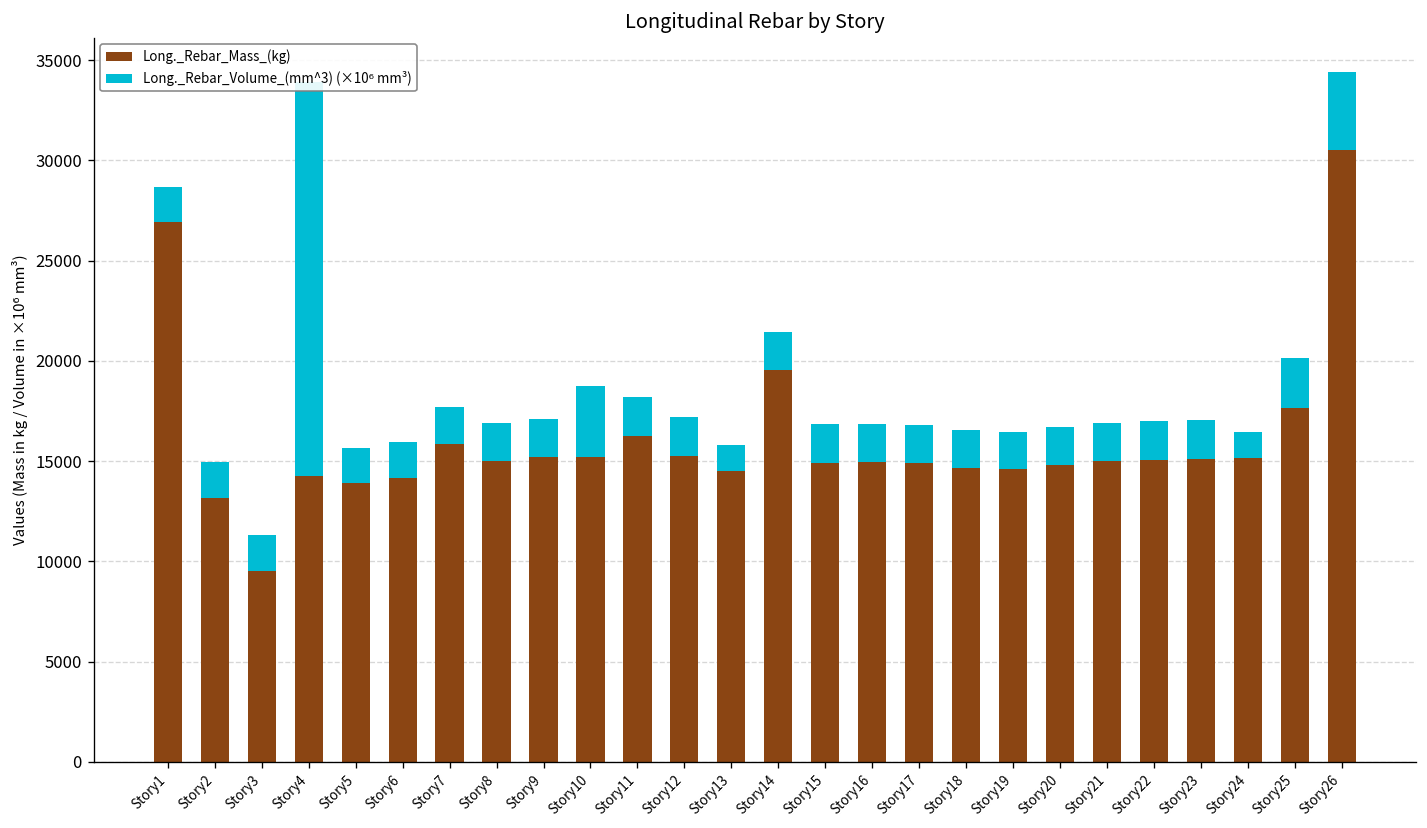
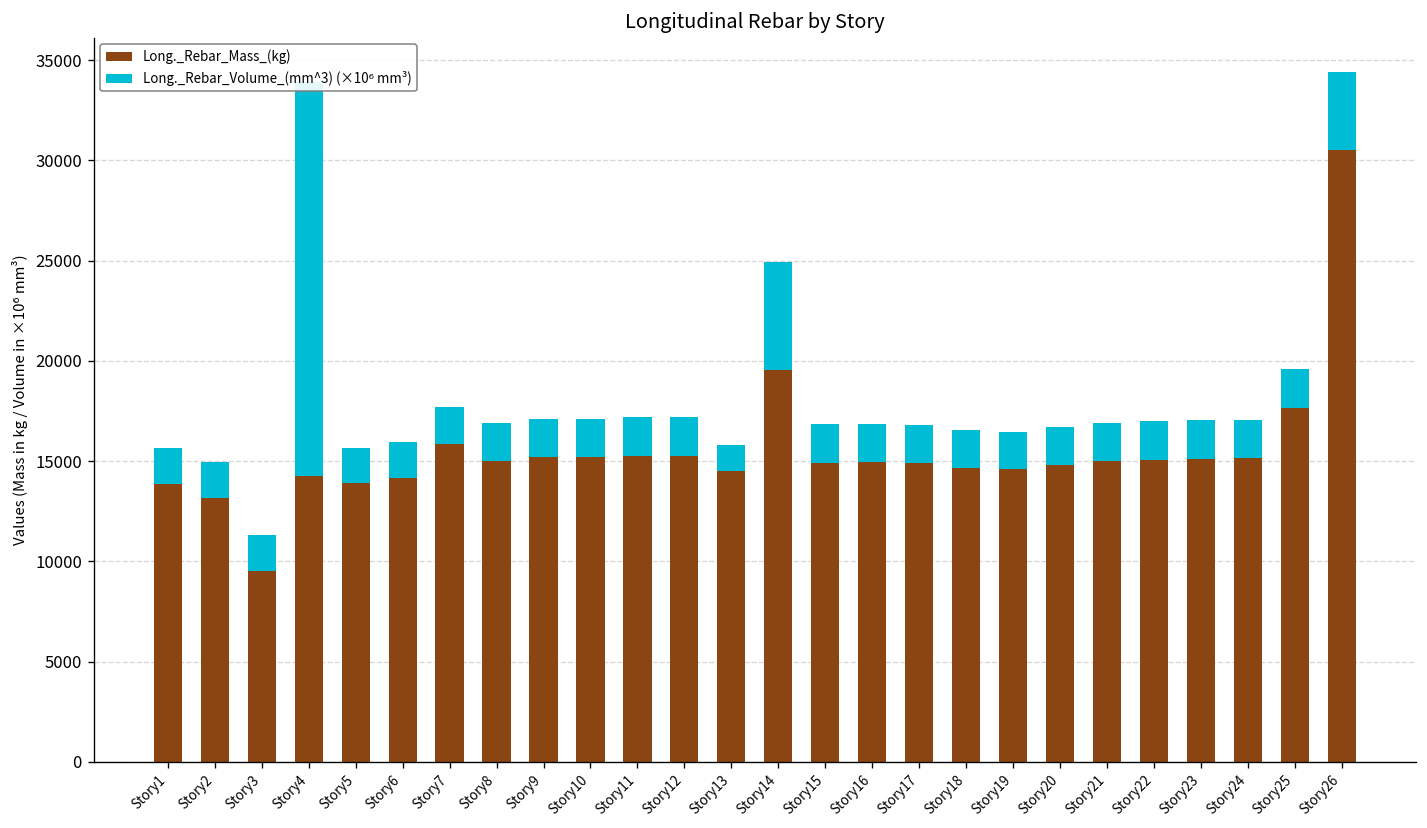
  {
    "Long._Rebar_Mass_(kg)": {
-     "Story1": 26900,
+     "Story1": 13900,
      "Story2": 13200,
      "Story3": 9500,
      "Story4": 14300,
      "Story5": 13900,
      "Story6": 14100,
      "Story7": 15800,
      "Story8": 15000,
      "Story9": 15200,
      "Story10": 15200,
-     "Story11": 16200,
+     "Story11": 15300,
      "Story12": 15300,
      "Story13": 14500,
      "Story14": 19500,
      "Story15": 14900,
      "Story16": 14900,
      "Story17": 14900,
      "Story18": 14700,
      "Story19": 14600,
      "Story20": 14800,
      "Story21": 15000,
      "Story22": 15100,
      "Story23": 15100,
      "Story24": 15100,
      "Story25": 17600,
      "Story26": 30500
    },
    "Long._Rebar_Volume_(mm^3) (×10⁶ mm³)": {
      "Story1": 1800,
      "Story2": 1800,
      "Story3": 1800,
      "Story5": 1800,
      "Story6": 1800,
      "Story7": 1900,
      "Story8": 1900,
      "Story9": 1900,
-     "Story10": 3600,
+     "Story10": 1900,
      "Story11": 1900,
      "Story12": 1900,
      "Story13": 1300,
-     "Story14": 1900,
+     "Story14": 5400,
      "Story15": 1900,
      "Story16": 1900,
      "Story17": 1900,
      "Story18": 1900,
      "Story19": 1900,
      "Story20": 1900,
      "Story21": 1900,
      "Story22": 1900,
      "Story23": 1900,
-     "Story24": 1300,
-     "Story25": 2500,
+     "Story24": 1900,
+     "Story25": 2000,
      "Story26": 3900
    }
  }
